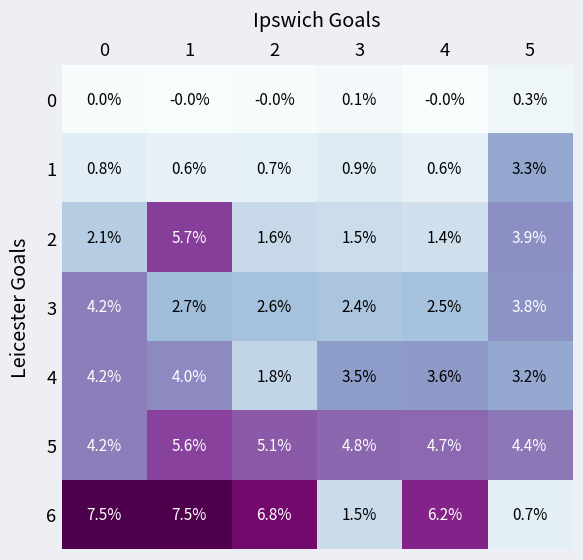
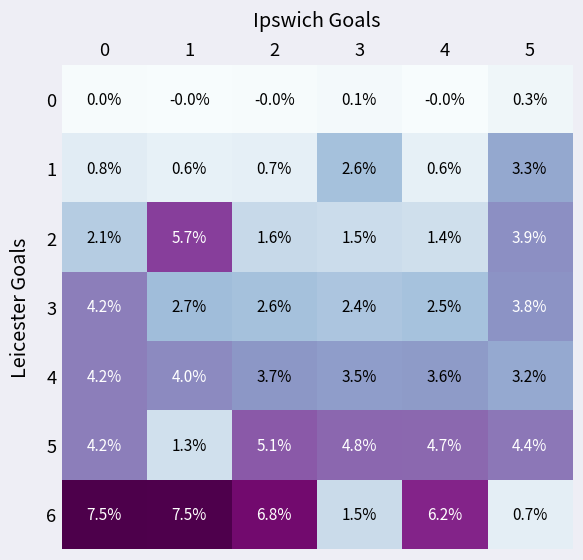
  {
    "0": {
      "0": "0.0%",
      "1": "-0.0%",
      "2": "-0.0%",
      "3": "0.1%",
      "4": "-0.0%",
      "5": "0.3%"
    },
    "1": {
      "0": "0.8%",
      "1": "0.6%",
      "2": "0.7%",
-     "3": "0.9%",
+     "3": "2.6%",
      "4": "0.6%",
      "5": "3.3%"
    },
    "2": {
      "0": "2.1%",
      "1": "5.7%",
      "2": "1.6%",
      "3": "1.5%",
      "4": "1.4%",
      "5": "3.9%"
    },
    "3": {
      "0": "4.2%",
      "1": "2.7%",
      "2": "2.6%",
      "3": "2.4%",
      "4": "2.5%",
      "5": "3.8%"
    },
    "4": {
      "0": "4.2%",
      "1": "4.0%",
-     "2": "1.8%",
+     "2": "3.7%",
      "3": "3.5%",
      "4": "3.6%",
      "5": "3.2%"
    },
    "5": {
      "0": "4.2%",
-     "1": "5.6%",
+     "1": "1.3%",
      "2": "5.1%",
      "3": "4.8%",
      "4": "4.7%",
      "5": "4.4%"
    },
    "6": {
      "0": "7.5%",
      "1": "7.5%",
      "2": "6.8%",
      "3": "1.5%",
      "4": "6.2%",
      "5": "0.7%"
    }
  }
